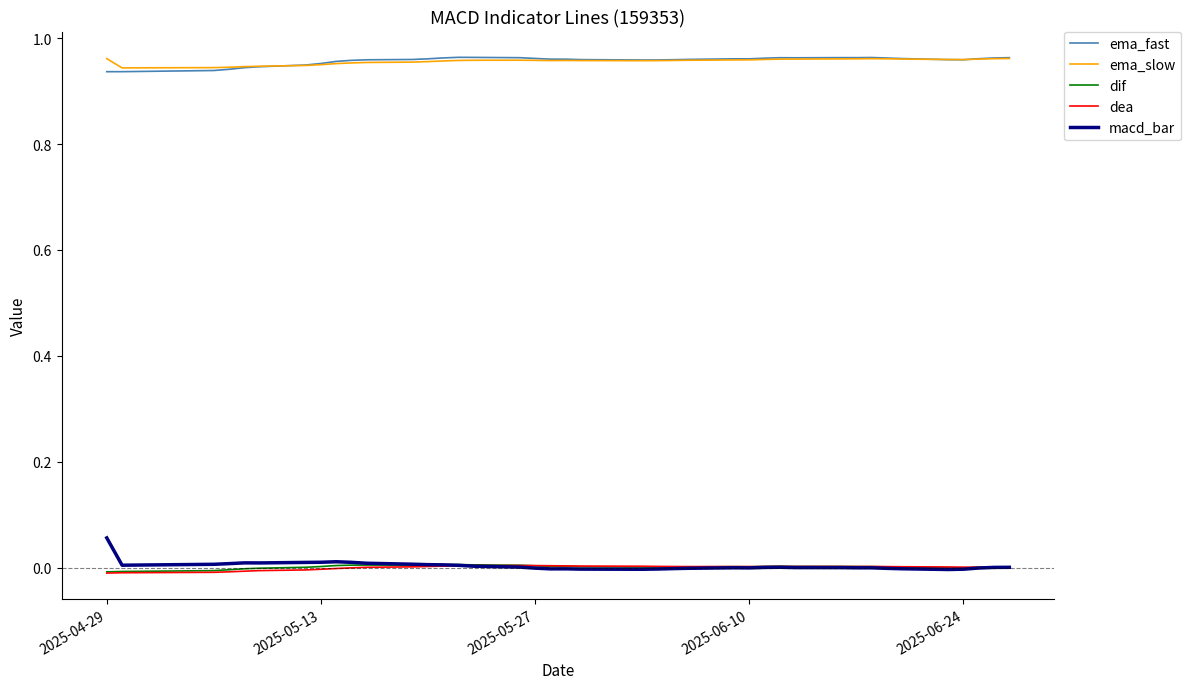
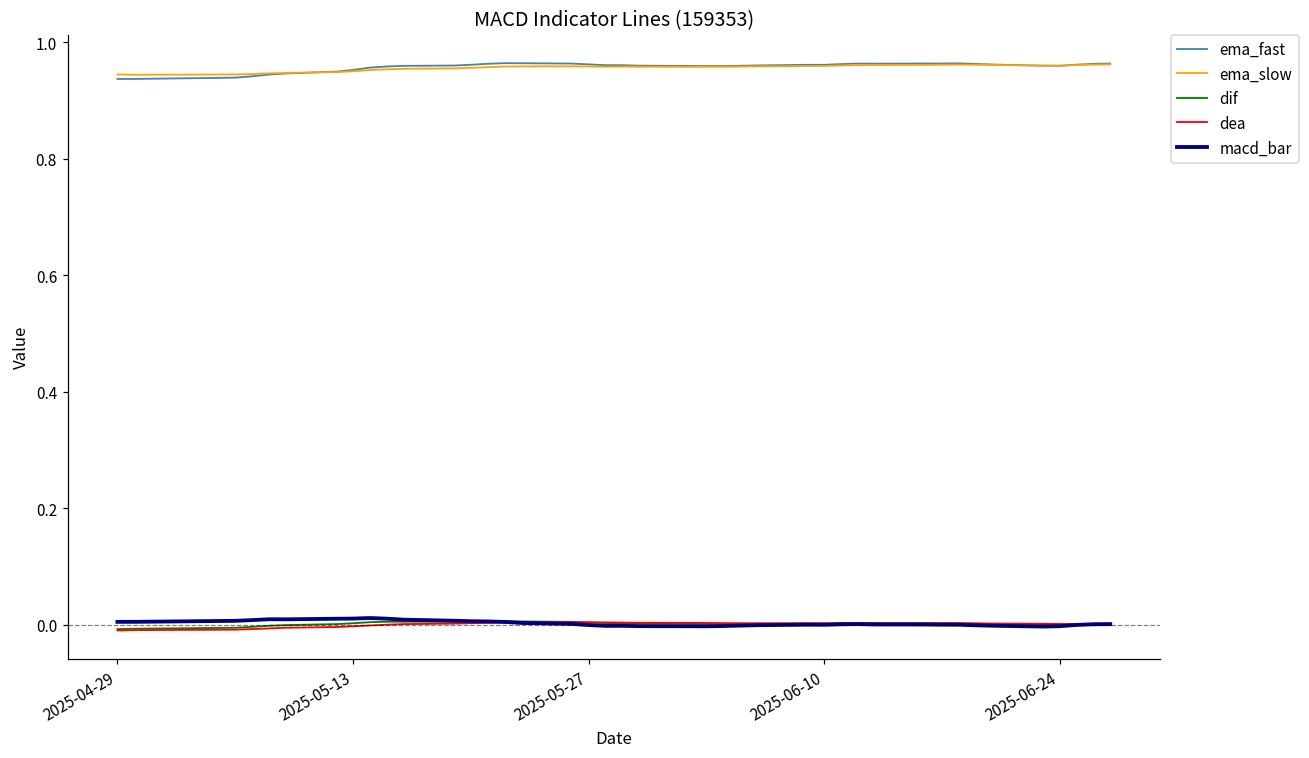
  {
    "ema_fast": {
      "2025-04-29": 0.94
    },
    "ema_slow": {
-     "2025-04-29": 0.96
+     "2025-04-29": 0.94
    },
    "dif": {
      "2025-05-13": 0.00
    },
    "dea": {
      "2025-05-13": 0.00
    },
    "macd_bar": {
-     "2025-04-29": 0.06,
+     "2025-04-29": 0.00,
      "2025-05-13": 0.01
    }
  }
